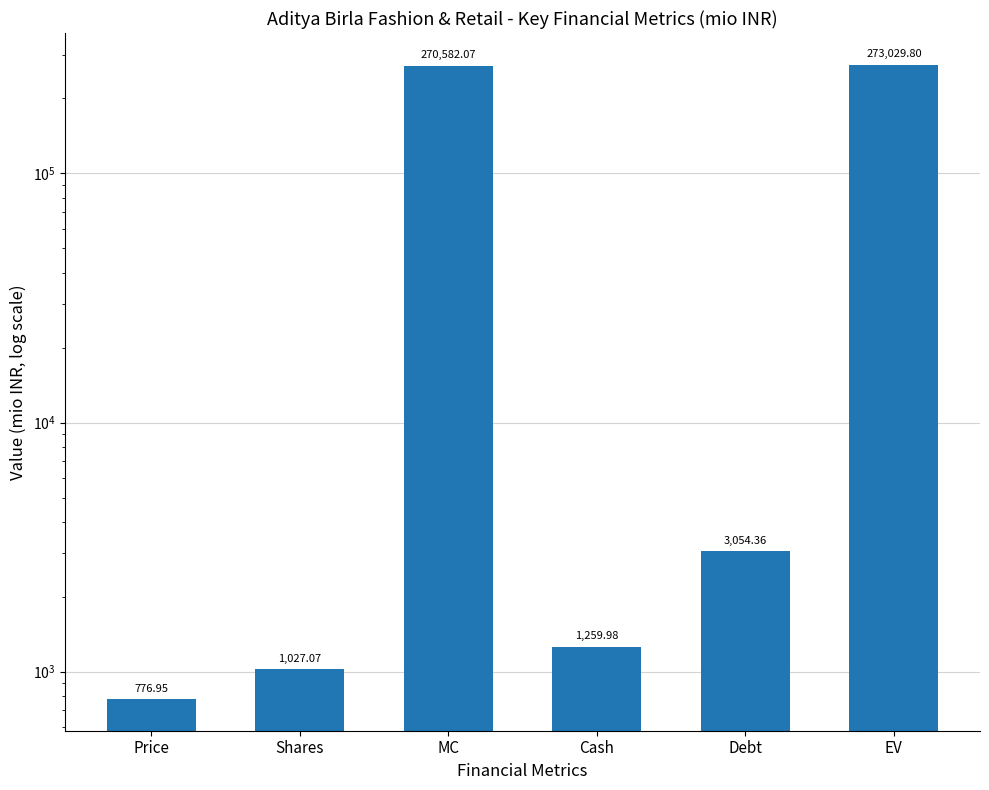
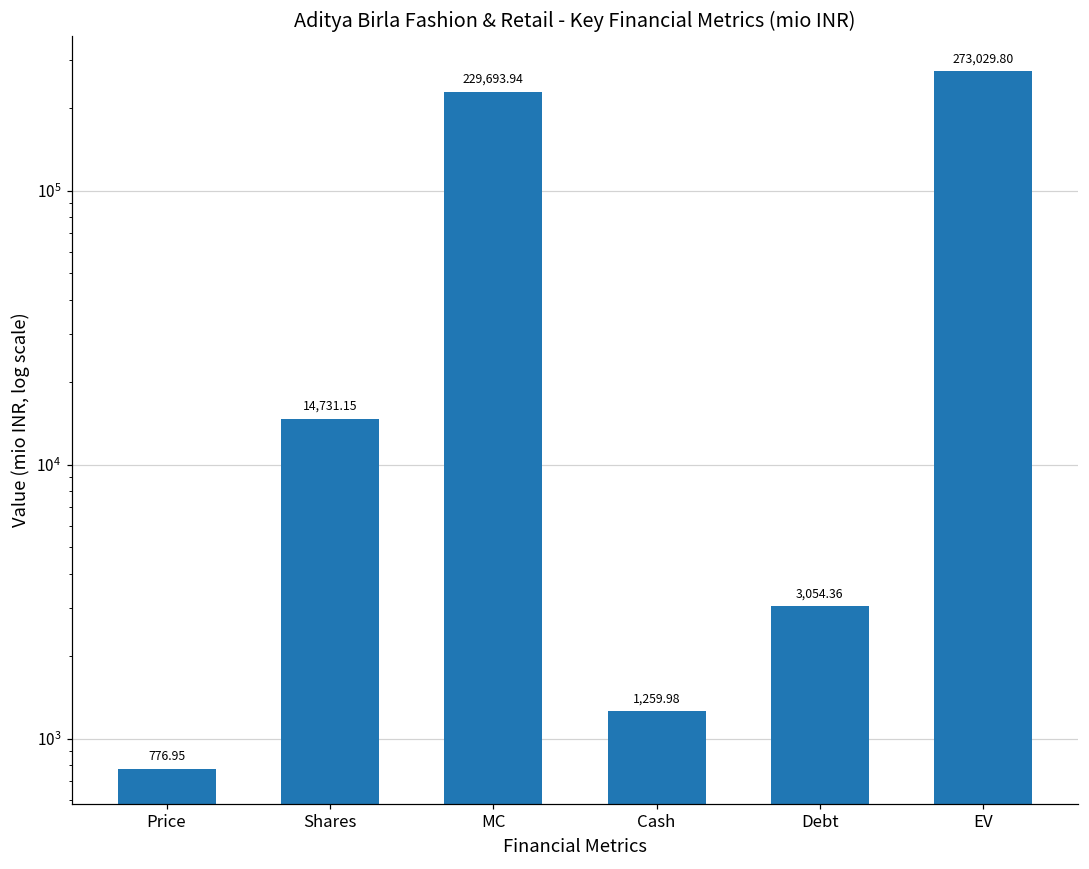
  {
    "Price": "776.95",
-   "Shares": "1,027.07",
-   "MC": "270,582.07",
+   "Shares": "14,731.15",
+   "MC": "229,693.94",
    "Cash": "1,259.98",
    "Debt": "3,054.36",
    "EV": "273,029.80"
  }
